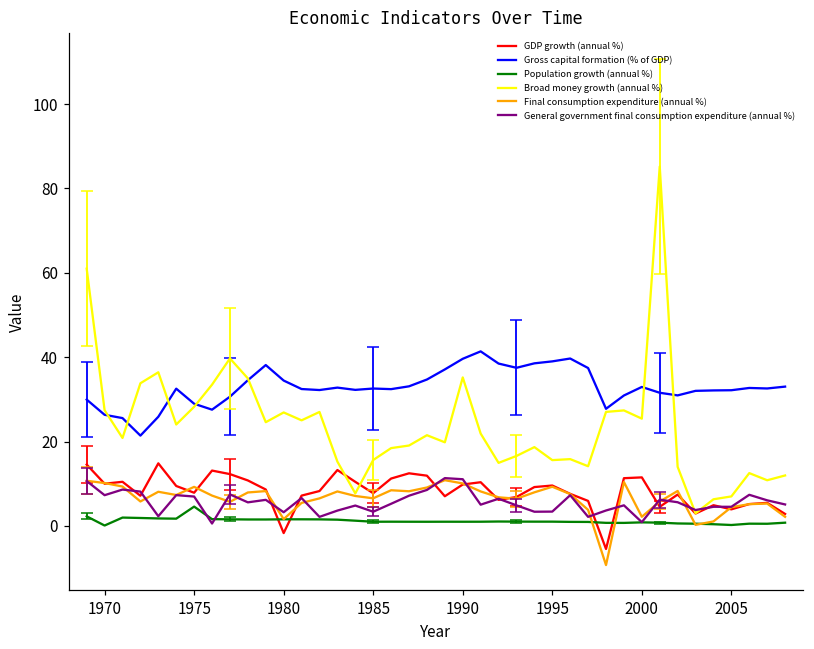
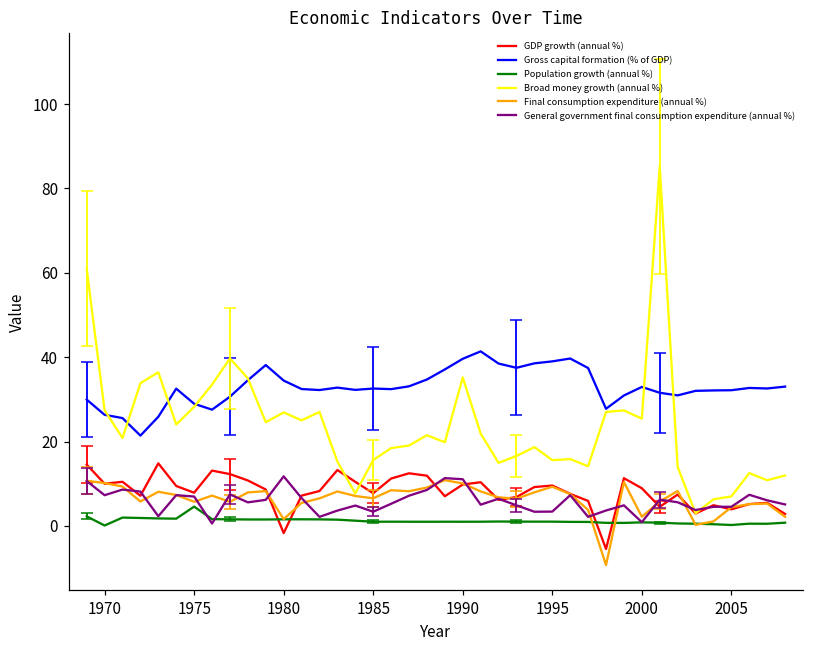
  {
    "GDP growth (annual %)": {
      "1975": 8,
      "1980": -2,
      "1985": 8,
-     "2000": 12
+     "2000": 9
    },
    "Gross capital formation (% of GDP)": {
      "1970": 26,
      "1975": 29,
      "1980": 34,
      "1985": 33,
      "1990": 40,
      "1995": 39,
      "2000": 33,
      "2005": 32
    },
    "Population growth (annual %)": {
      "1970": 0,
      "1975": 5,
      "1990": 1,
      "1995": 1,
      "2005": 0
    },
    "Broad money growth (annual %)": {
      "1970": 27,
      "1975": 28,
      "1980": 27,
      "1985": 16,
      "1990": 35,
      "1995": 16,
      "2000": 25,
      "2005": 7
    },
    "Final consumption expenditure (annual %)": {
-     "1975": 9,
+     "1975": 6,
      "1985": 7,
      "2000": 2
    },
    "General government final consumption expenditure (annual %)": {
      "1970": 7,
      "1975": 7,
-     "1980": 3,
+     "1980": 12,
      "1985": 3,
      "1990": 11,
      "1995": 3
    }
  }
